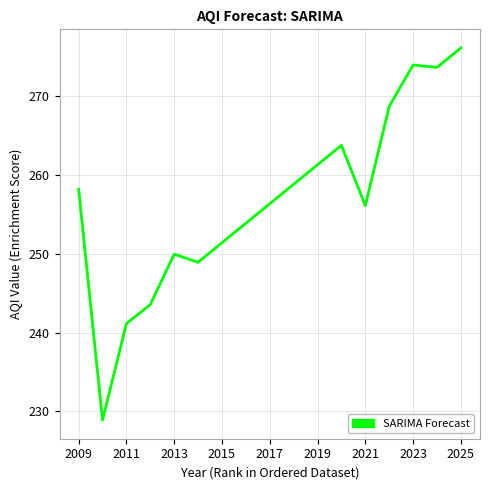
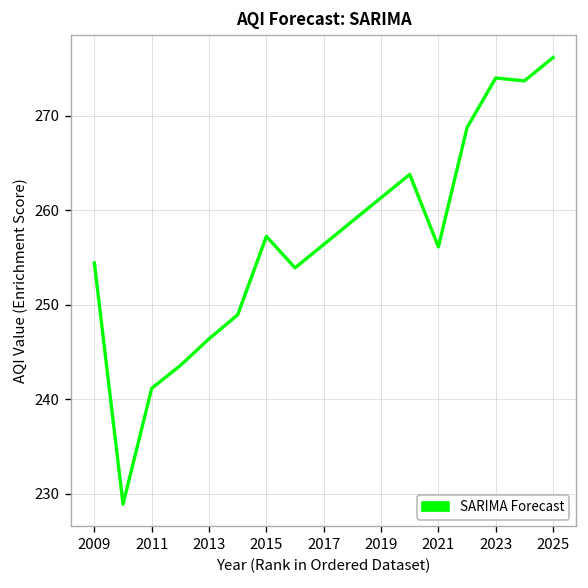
  {
-   "2009": 258,
+   "2009": 254,
    "2011": 241,
-   "2013": 250,
-   "2015": 251,
+   "2013": 246,
+   "2015": 257,
    "2017": 256,
    "2019": 261,
    "2021": 256,
    "2023": 274,
    "2025": 276
  }
